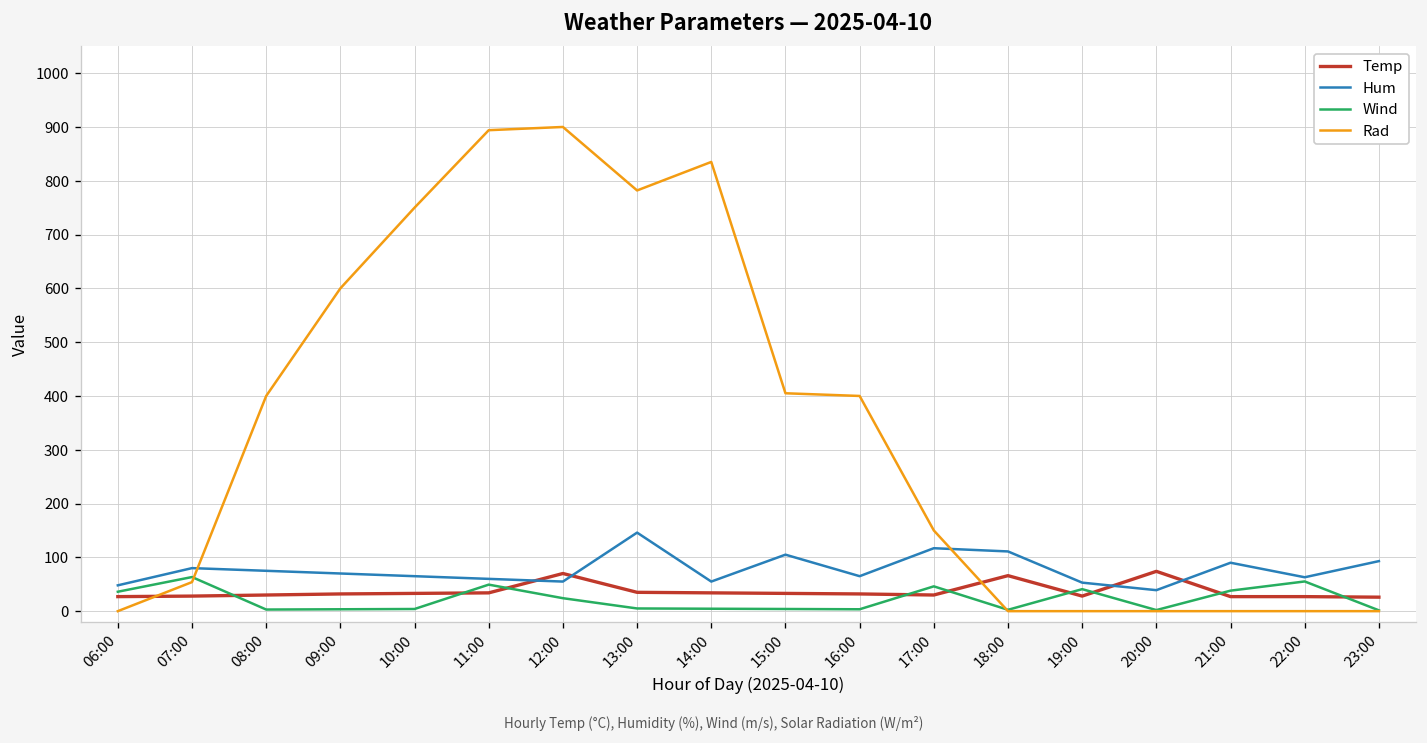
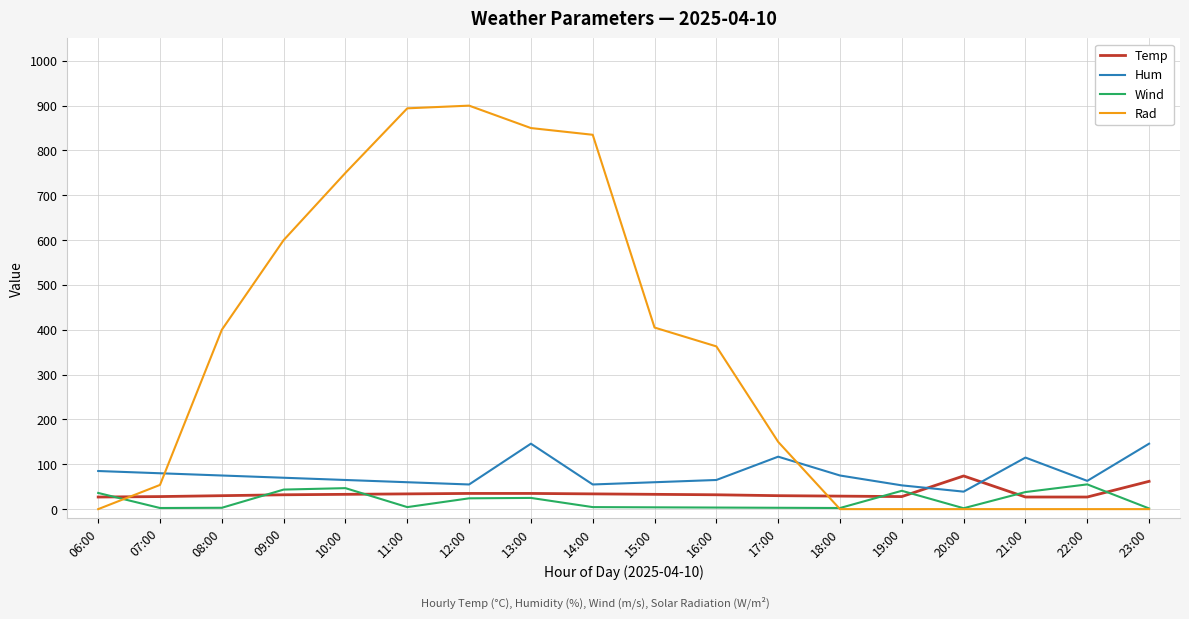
  {
    "Temp": {
      "06:00": 30,
      "07:00": 30,
      "08:00": 30,
      "09:00": 30,
      "10:00": 30,
      "11:00": 30,
-     "12:00": 70,
+     "12:00": 40,
      "13:00": 40,
      "14:00": 30,
      "15:00": 30,
      "16:00": 30,
      "17:00": 30,
-     "18:00": 70,
+     "18:00": 30,
      "19:00": 30,
      "20:00": 70,
      "21:00": 30,
      "22:00": 30,
-     "23:00": 30
+     "23:00": 60
    },
    "Hum": {
-     "06:00": 50,
+     "06:00": 90,
      "07:00": 80,
      "08:00": 80,
      "09:00": 70,
      "10:00": 70,
      "11:00": 60,
      "12:00": 60,
      "13:00": 150,
      "14:00": 60,
-     "15:00": 110,
+     "15:00": 60,
      "16:00": 70,
      "17:00": 120,
-     "18:00": 110,
+     "18:00": 80,
      "19:00": 50,
      "20:00": 40,
-     "21:00": 90,
+     "21:00": 120,
      "22:00": 60,
-     "23:00": 90
+     "23:00": 150
    },
    "Wind": {
      "06:00": 40,
-     "07:00": 60,
+     "07:00": 0,
      "08:00": 0,
-     "09:00": 0,
-     "10:00": 0,
-     "11:00": 50,
+     "09:00": 40,
+     "10:00": 50,
+     "11:00": 0,
      "12:00": 20,
-     "13:00": 10,
+     "13:00": 30,
      "14:00": 0,
      "15:00": 0,
      "16:00": 0,
-     "17:00": 50,
+     "17:00": 0,
      "19:00": 40,
      "21:00": 40,
      "22:00": 60
    },
    "Rad": {
      "06:00": 0,
      "07:00": 50,
      "08:00": 400,
      "09:00": 600,
      "10:00": 750,
      "11:00": 890,
      "12:00": 900,
-     "13:00": 780,
+     "13:00": 850,
      "14:00": 840,
      "15:00": 410,
-     "16:00": 400,
+     "16:00": 360,
      "17:00": 150,
      "19:00": 0,
      "21:00": 0,
      "22:00": 0
    }
  }
